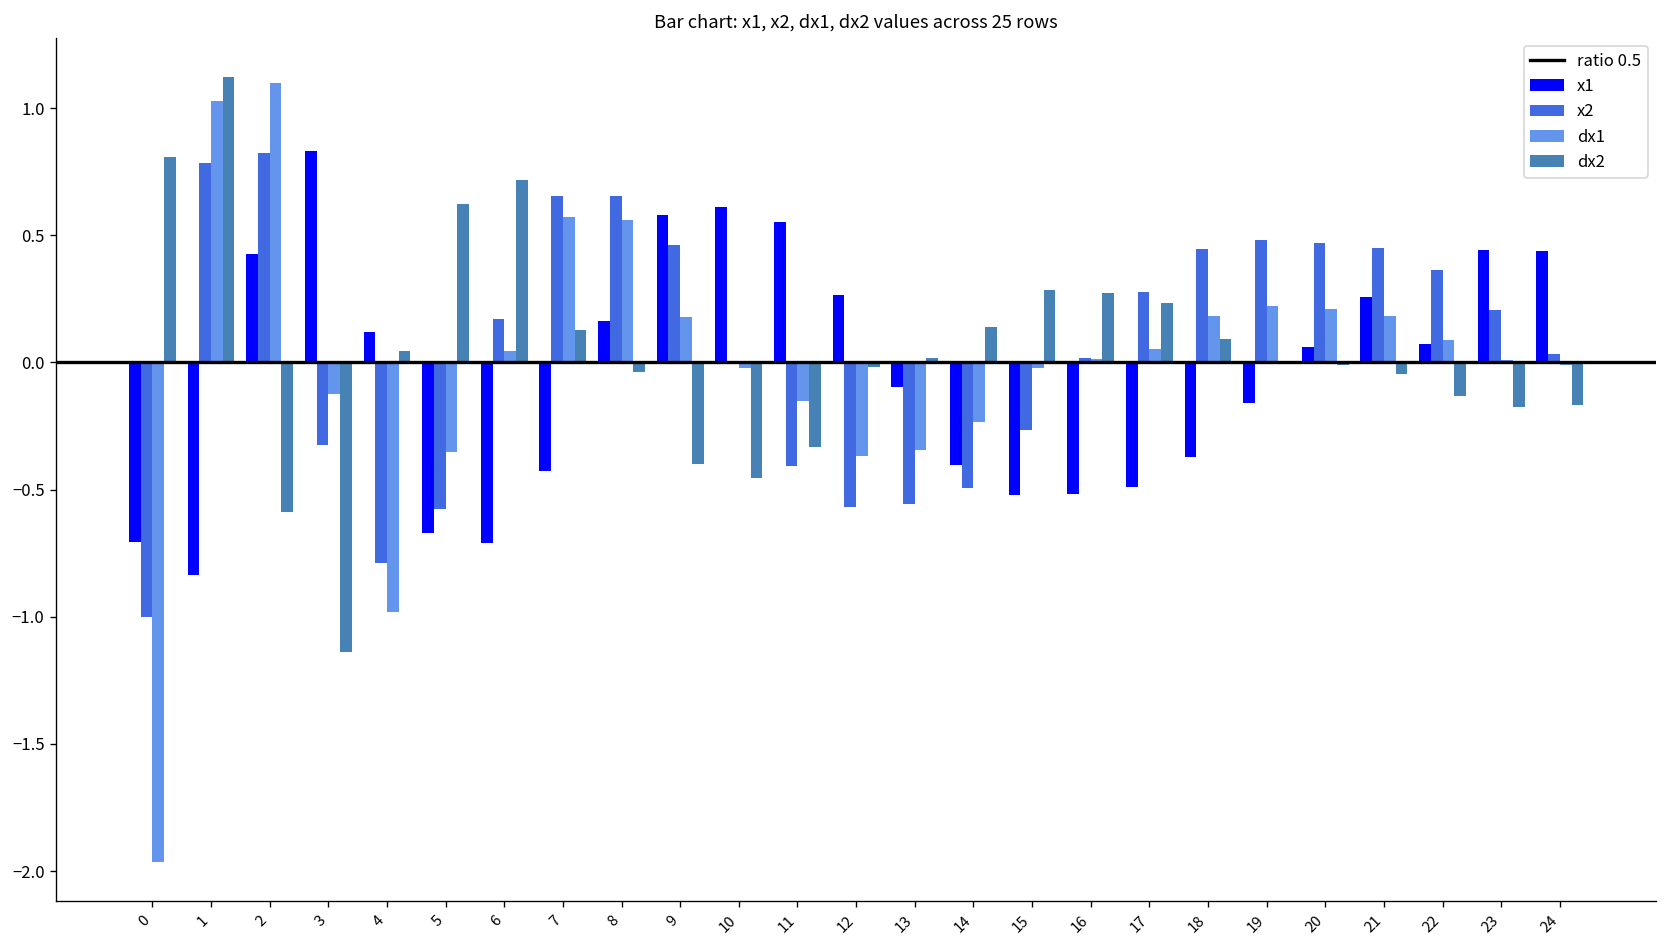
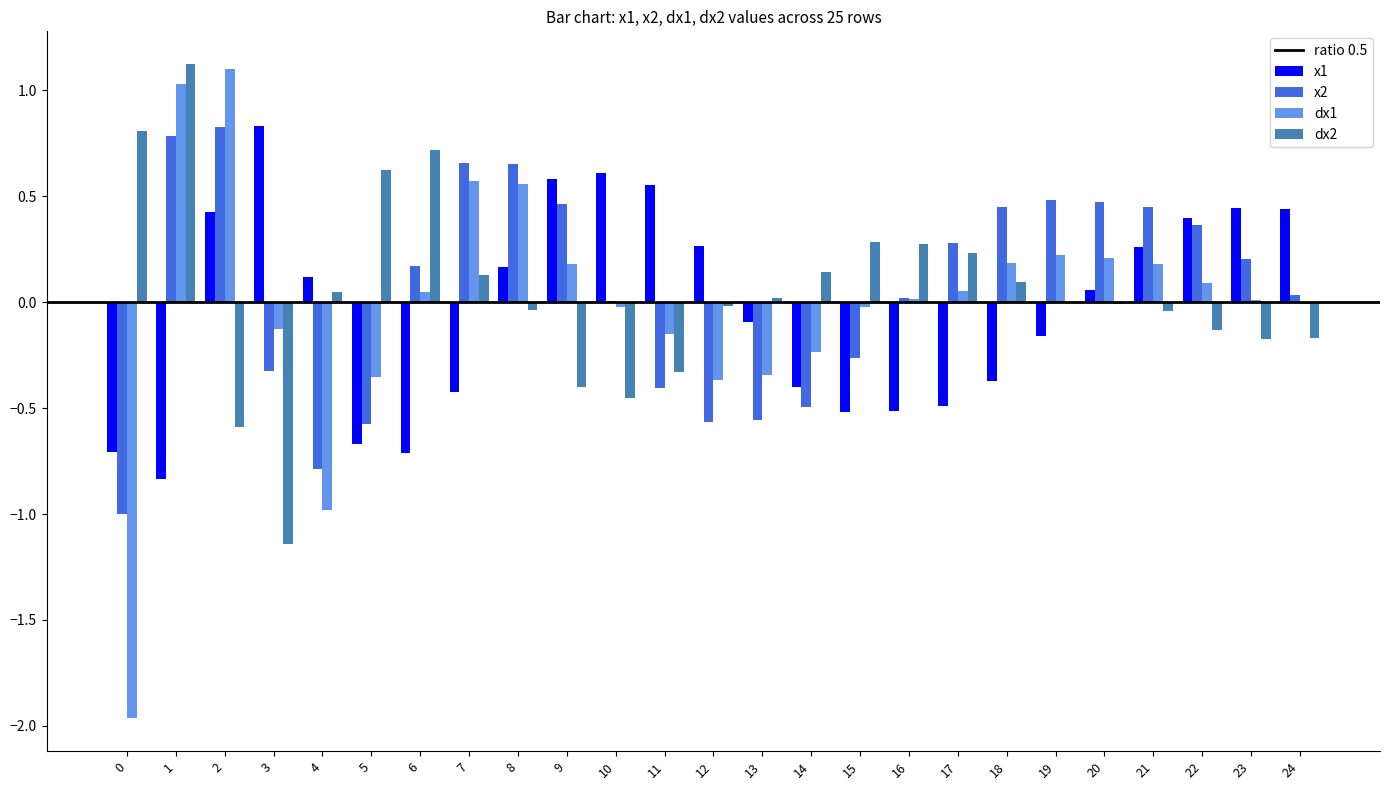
  {
    "x1": {
      "0": -0.71,
      "1": -0.84,
      "2": 0.43,
      "3": 0.83,
      "4": 0.12,
      "5": -0.67,
      "6": -0.71,
      "7": -0.43,
      "8": 0.16,
      "9": 0.58,
      "10": 0.61,
      "11": 0.55,
      "12": 0.26,
      "13": -0.10,
      "14": -0.40,
      "15": -0.52,
      "16": -0.52,
      "17": -0.49,
      "18": -0.37,
      "19": -0.16,
      "20": 0.06,
      "21": 0.26,
-     "22": 0.07,
+     "22": 0.40,
      "23": 0.44,
      "24": 0.44
    }
  }
